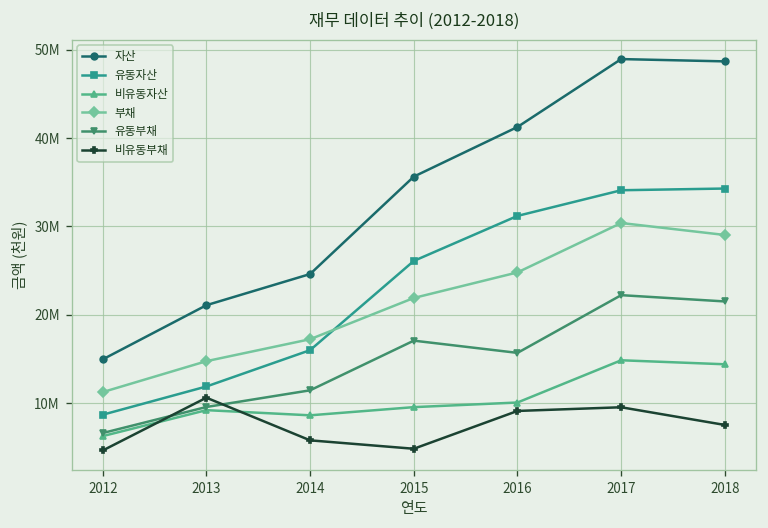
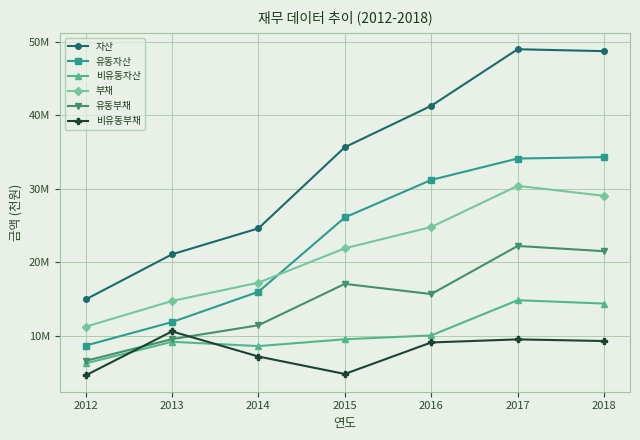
  {
    "비유동부채": {
      "2012": 5000000,
      "2013": 11000000,
-     "2014": 6000000,
+     "2014": 7000000,
      "2015": 5000000,
      "2016": 9000000,
      "2017": 10000000,
-     "2018": 8000000
+     "2018": 9000000
    }
  }
